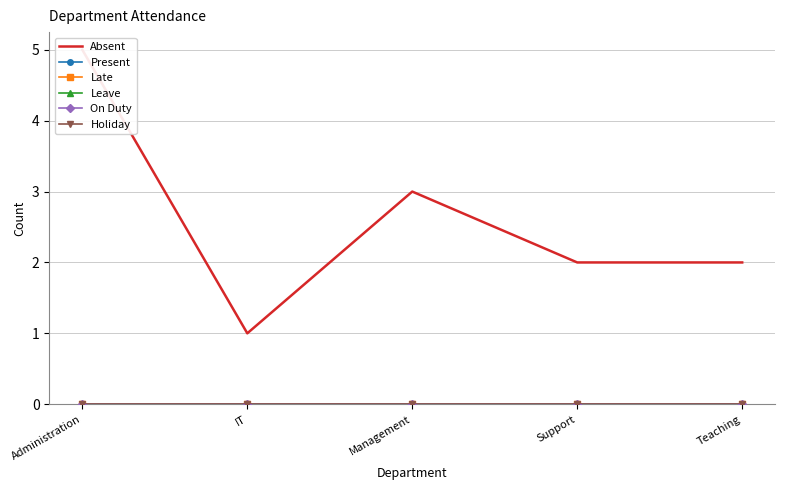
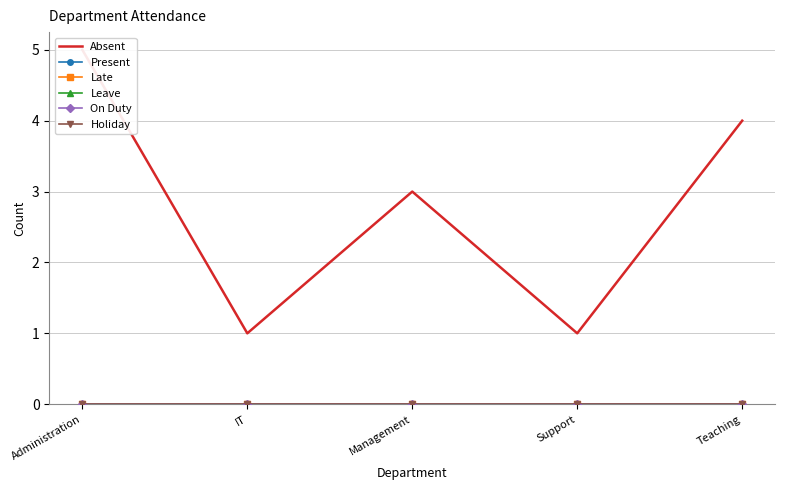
  {
    "Absent": {
      "IT": 1,
      "Management": 3,
-     "Support": 2,
-     "Teaching": 2
+     "Support": 1,
+     "Teaching": 4
    },
    "Holiday": {
      "Administration": 0,
      "IT": 0,
      "Management": 0,
      "Support": 0,
      "Teaching": 0
    }
  }
